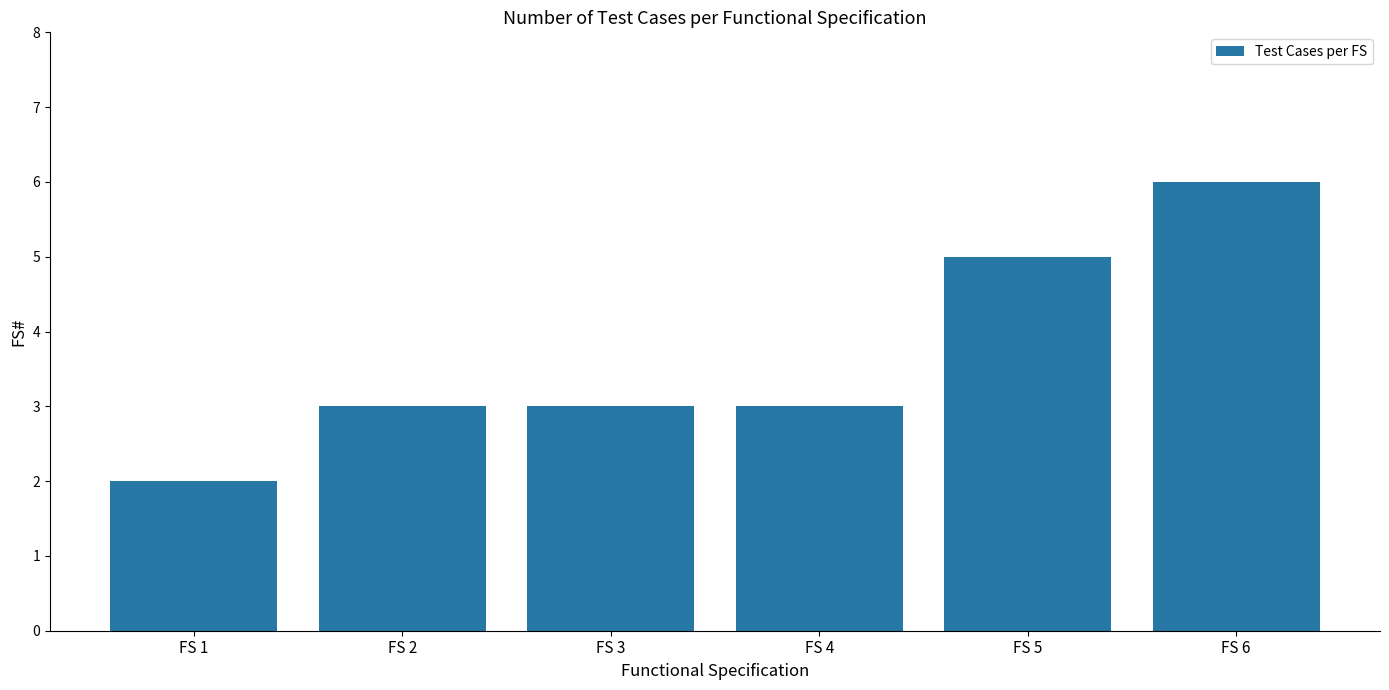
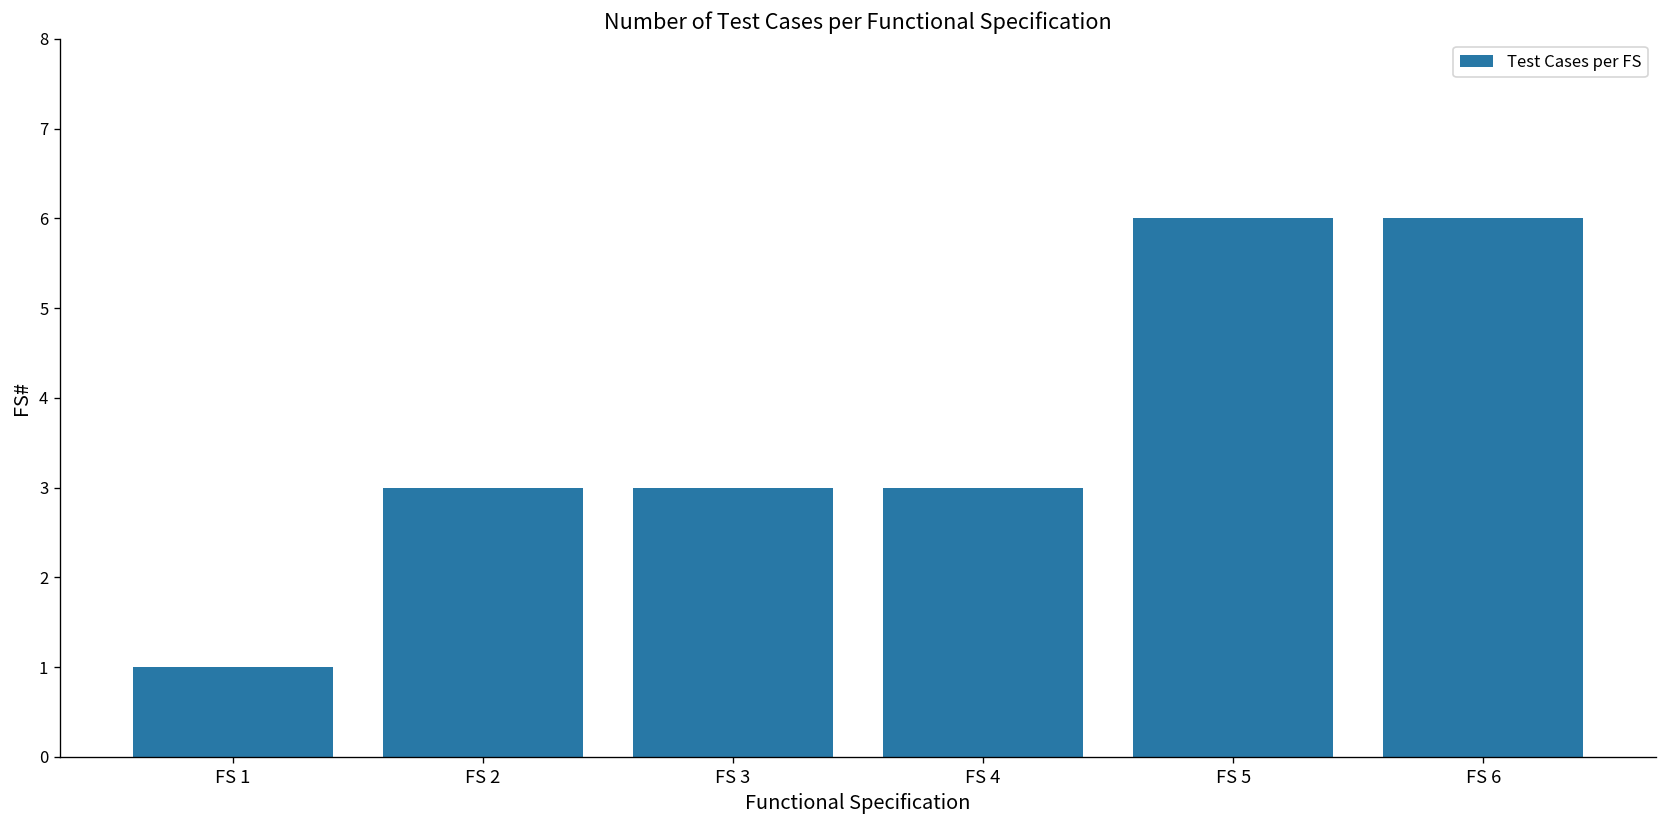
  {
-   "FS 1": 2,
+   "FS 1": 1,
    "FS 2": 3,
    "FS 3": 3,
    "FS 4": 3,
-   "FS 5": 5,
+   "FS 5": 6,
    "FS 6": 6
  }
